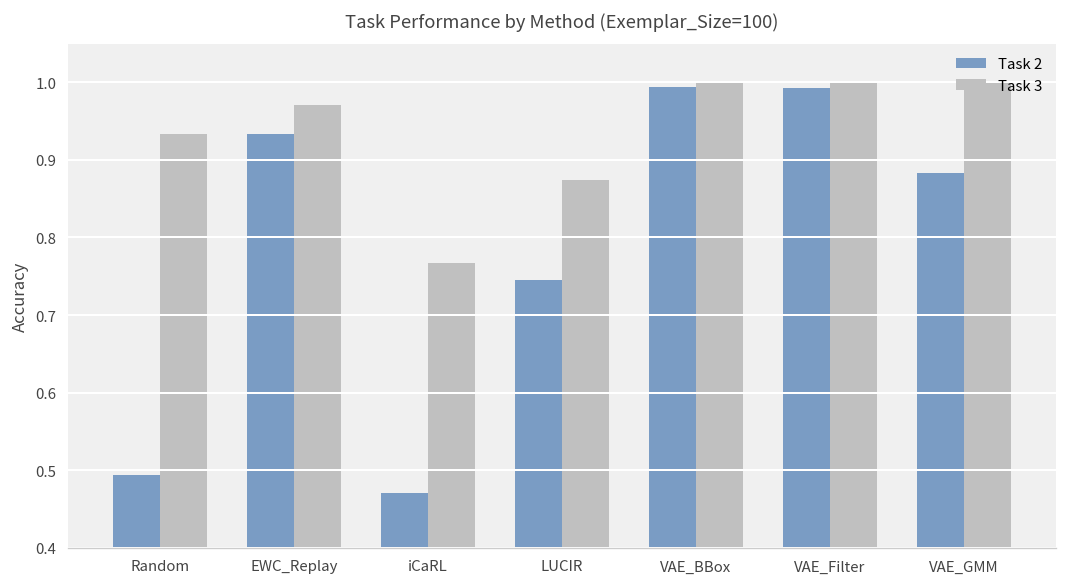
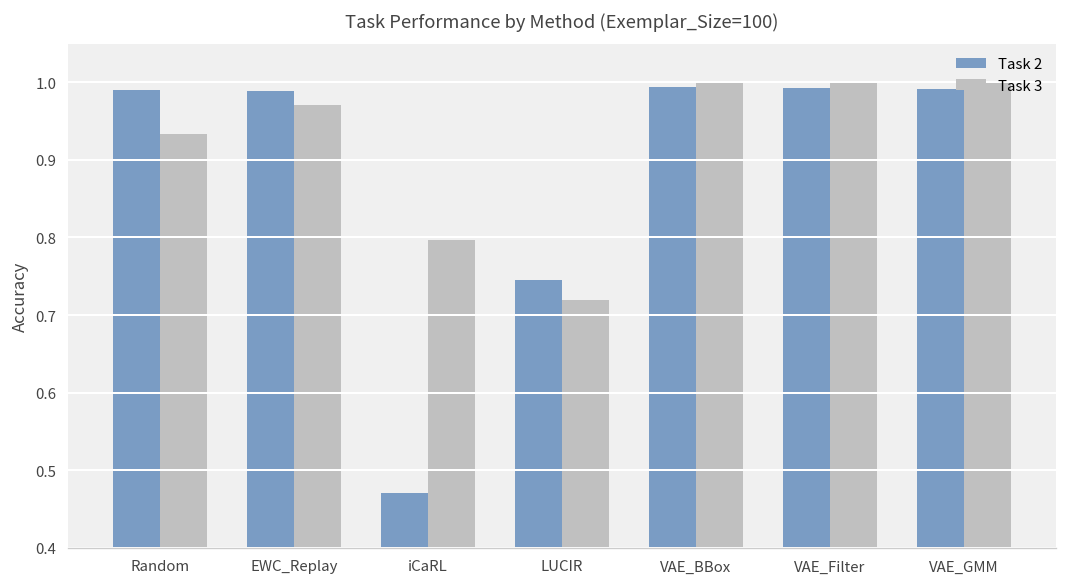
  {
    "Task 2": {
-     "Random": 0.49,
-     "EWC_Replay": 0.93,
+     "Random": 0.99,
+     "EWC_Replay": 0.99,
      "iCaRL": 0.47,
      "LUCIR": 0.75,
      "VAE_BBox": 0.99,
      "VAE_Filter": 0.99,
-     "VAE_GMM": 0.88
+     "VAE_GMM": 0.99
    },
    "Task 3": {
      "Random": 0.93,
      "EWC_Replay": 0.97,
-     "iCaRL": 0.77,
-     "LUCIR": 0.87,
+     "iCaRL": 0.80,
+     "LUCIR": 0.72,
      "VAE_BBox": 1.00,
      "VAE_Filter": 1.00,
      "VAE_GMM": 1.00
    }
  }
